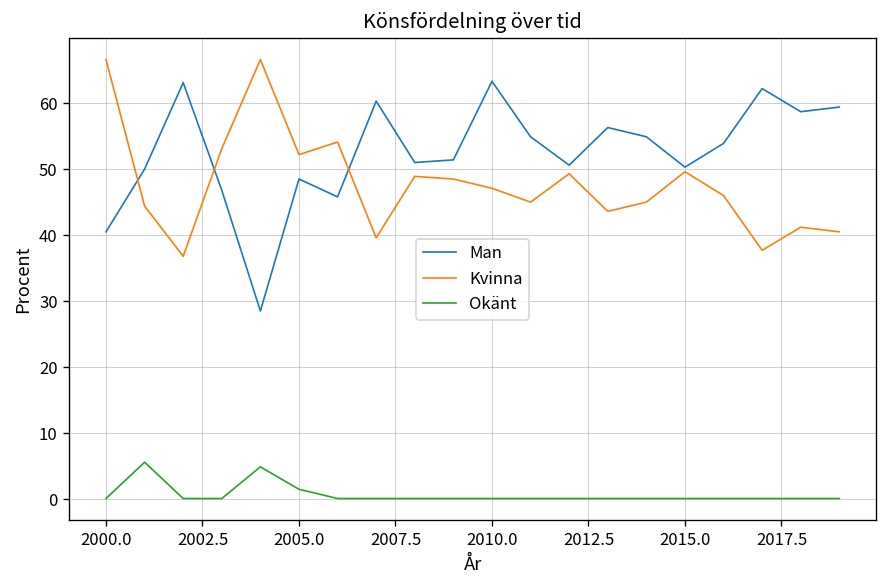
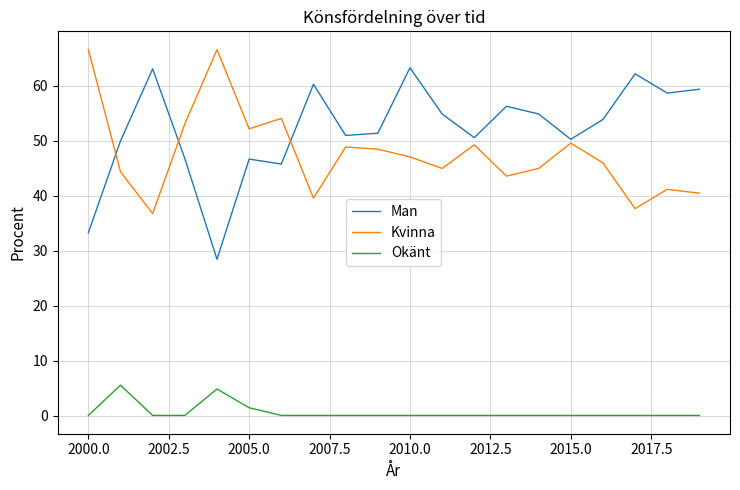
  {
    "Man": {
-     "2000.0": 41,
-     "2005.0": 49,
+     "2000.0": 33,
+     "2005.0": 47,
      "2010.0": 63,
      "2015.0": 50
    },
    "Kvinna": {
      "2000.0": 67,
      "2005.0": 52,
      "2010.0": 47,
      "2015.0": 50
    },
    "Okänt": {
      "2000.0": 0,
      "2005.0": 2,
      "2010.0": 0,
      "2015.0": 0
    }
  }
